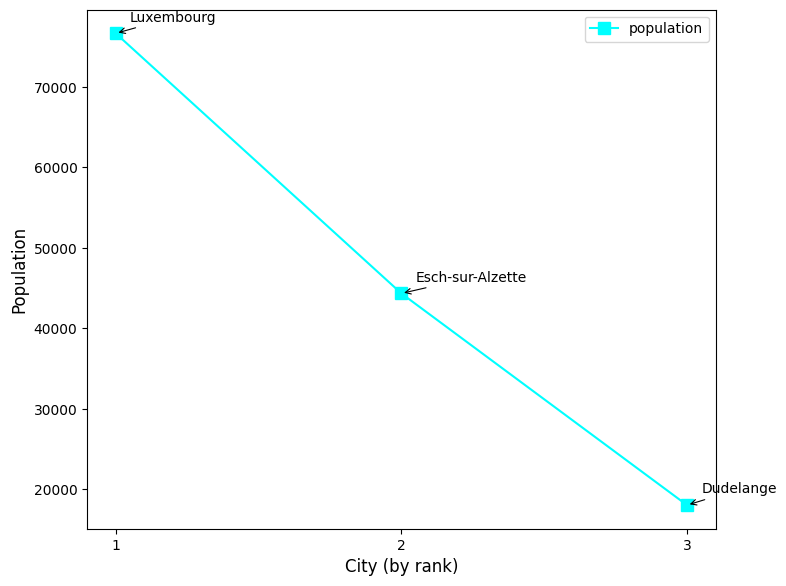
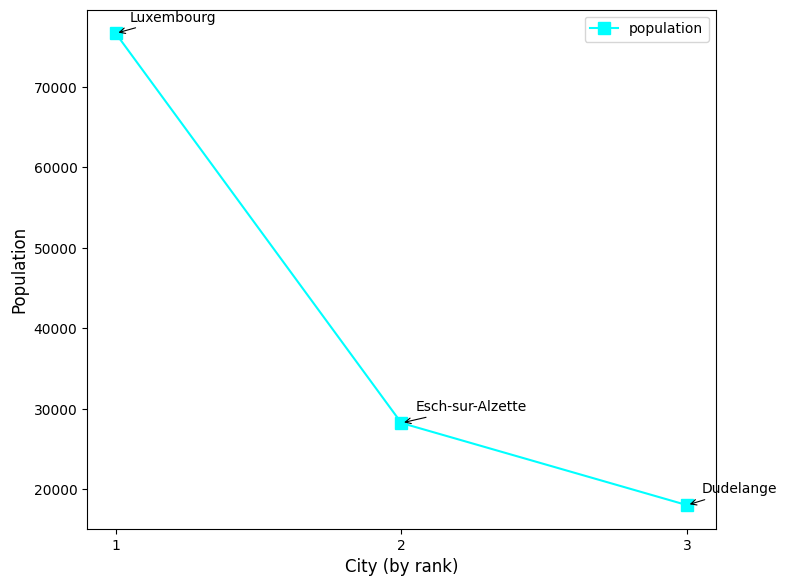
  {
    "1": 77000,
-   "2": 44000,
+   "2": 28000,
    "3": 18000
  }
